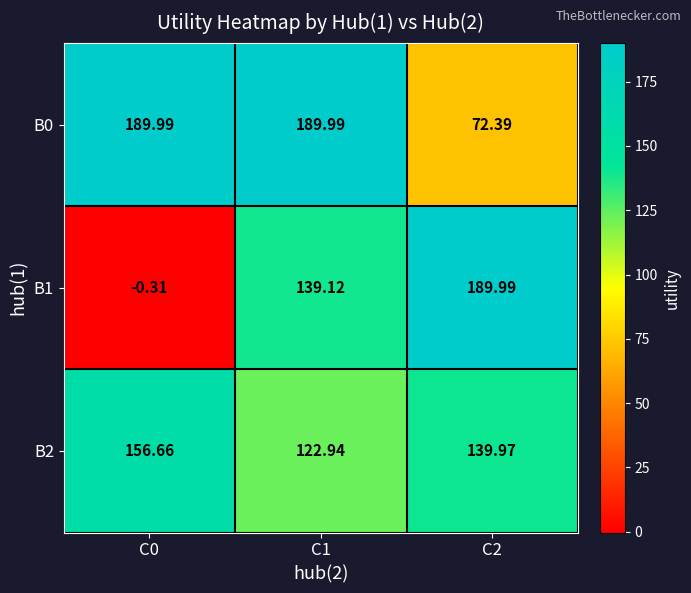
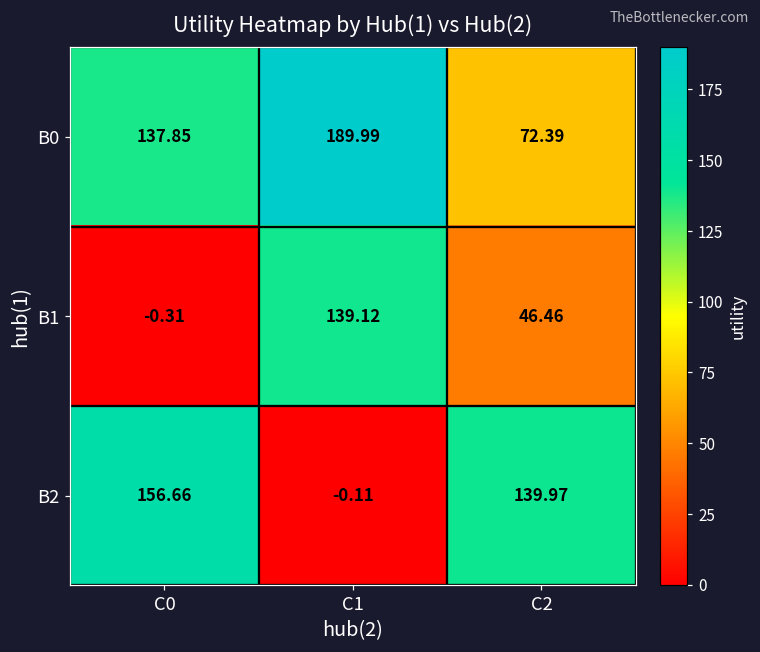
  {
    "B0": {
-     "C0": 189.99,
+     "C0": 137.85,
      "C1": 189.99,
      "C2": 72.39
    },
    "B1": {
      "C0": -0.31,
      "C1": 139.12,
-     "C2": 189.99
+     "C2": 46.46
    },
    "B2": {
      "C0": 156.66,
-     "C1": 122.94,
+     "C1": -0.11,
      "C2": 139.97
    }
  }
